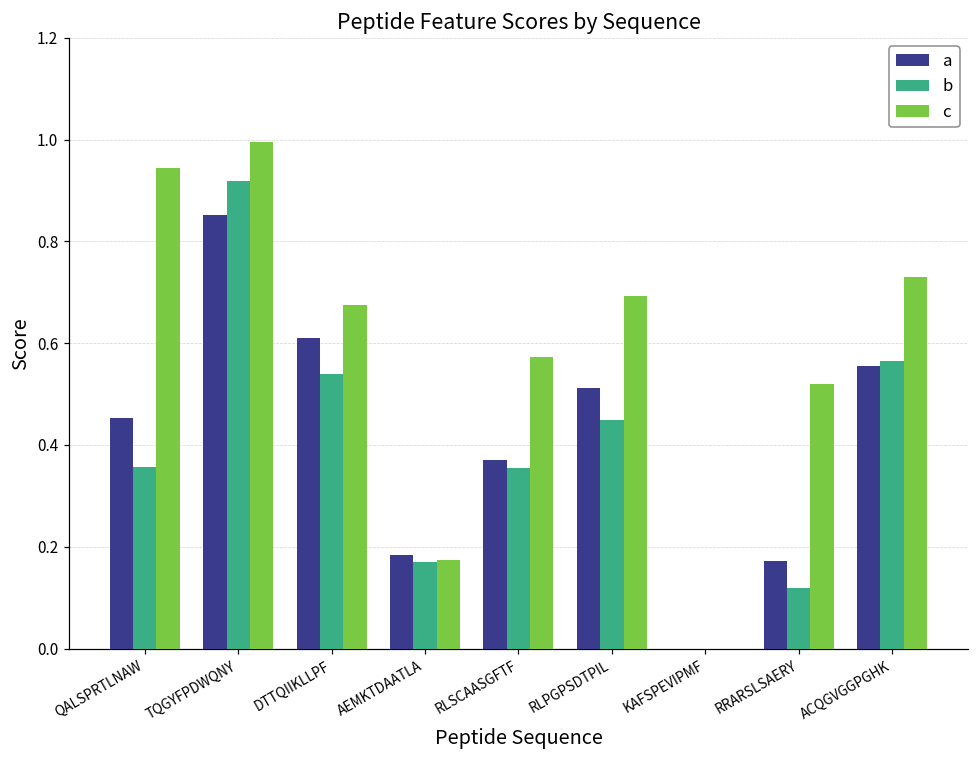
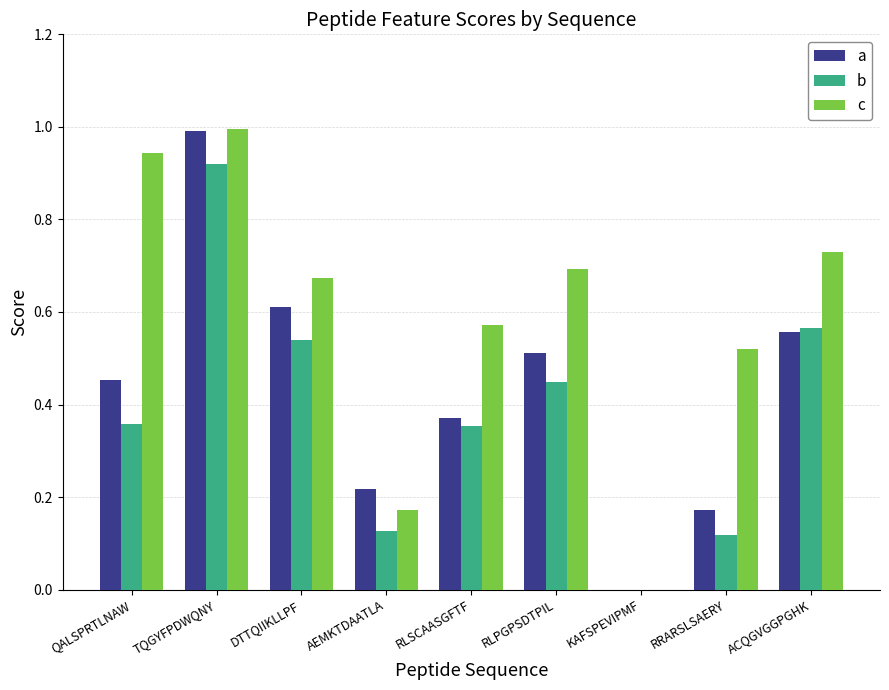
  {
    "a": {
      "QALSPRTLNAW": 0.45,
-     "TQGYFPDWQNY": 0.85,
+     "TQGYFPDWQNY": 0.99,
      "DTTQIIKLLPF": 0.61,
-     "AEMKTDAATLA": 0.18,
+     "AEMKTDAATLA": 0.22,
      "RLSCAASGFTF": 0.37,
      "RLPGPSDTPIL": 0.51,
      "KAFSPEVIPMF": 0.00,
      "RRARSLSAERY": 0.17,
      "ACQGVGGPGHK": 0.56
    },
    "b": {
      "QALSPRTLNAW": 0.36,
      "TQGYFPDWQNY": 0.92,
      "DTTQIIKLLPF": 0.54,
-     "AEMKTDAATLA": 0.17,
+     "AEMKTDAATLA": 0.13,
      "RLSCAASGFTF": 0.35,
      "RLPGPSDTPIL": 0.45,
      "KAFSPEVIPMF": 0.00,
      "RRARSLSAERY": 0.12,
      "ACQGVGGPGHK": 0.56
    },
    "c": {
      "QALSPRTLNAW": 0.94,
      "TQGYFPDWQNY": 1.00,
      "DTTQIIKLLPF": 0.67,
      "AEMKTDAATLA": 0.17,
      "RLSCAASGFTF": 0.57,
      "RLPGPSDTPIL": 0.69,
      "KAFSPEVIPMF": 0.00,
      "RRARSLSAERY": 0.52,
      "ACQGVGGPGHK": 0.73
    }
  }
